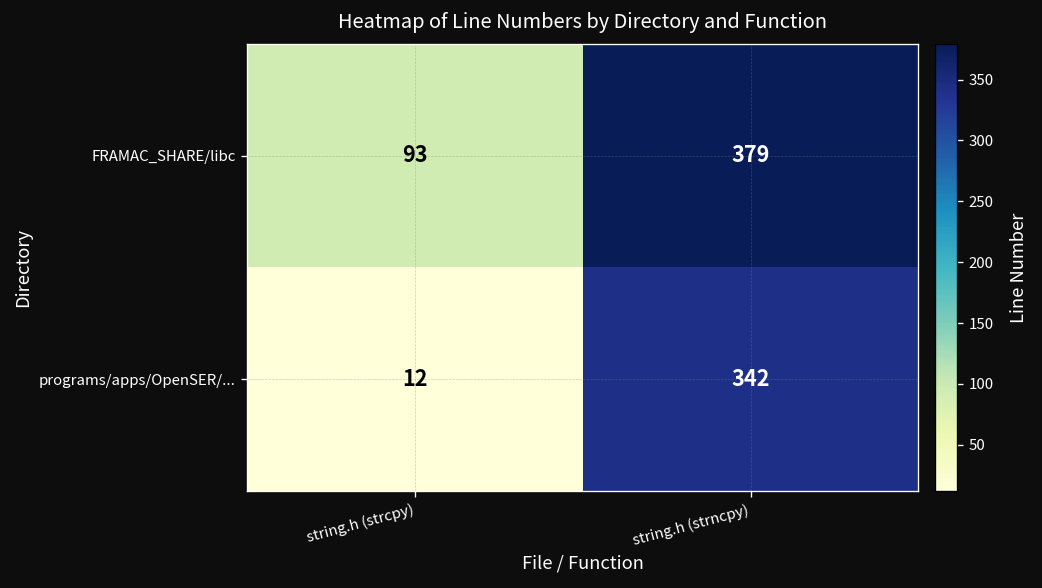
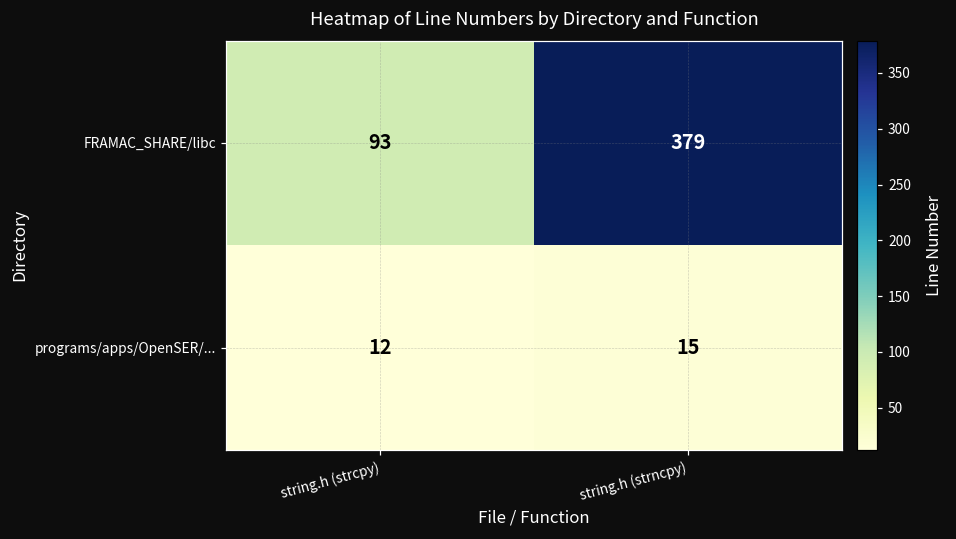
  {
    "FRAMAC_SHARE/libc": {
      "string.h (strcpy)": 93,
      "string.h (strncpy)": 379
    },
    "programs/apps/OpenSER/...": {
      "string.h (strcpy)": 12,
-     "string.h (strncpy)": 342
+     "string.h (strncpy)": 15
    }
  }
